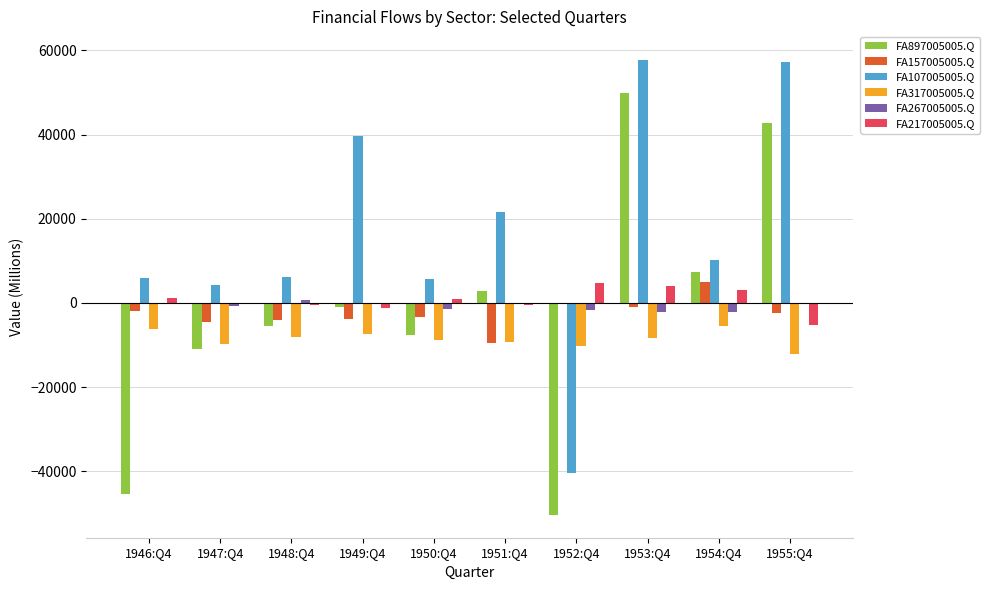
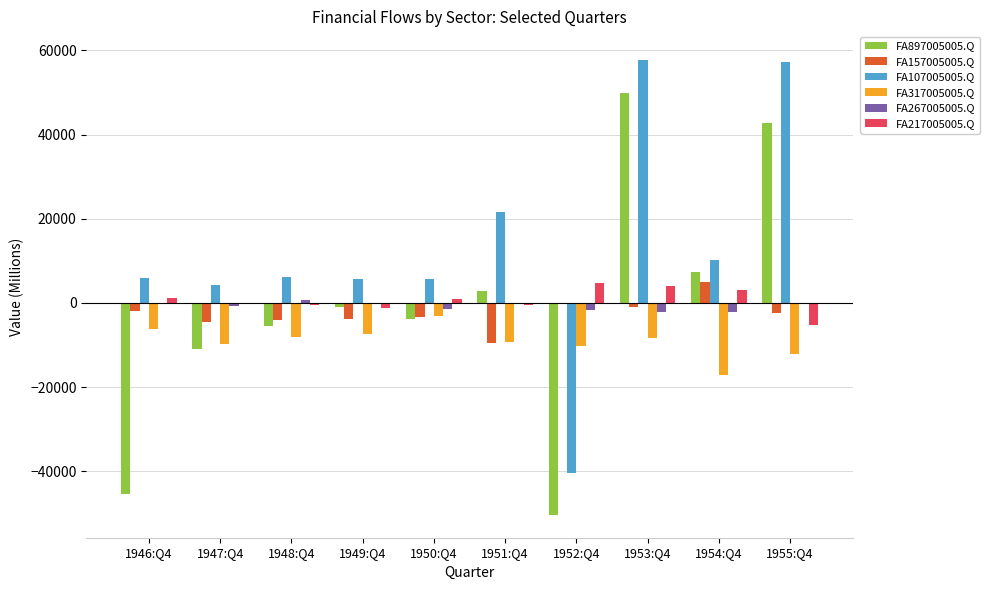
  {
    "FA897005005.Q": {
      "1946:Q4": -45000,
      "1947:Q4": -11000,
      "1948:Q4": -6000,
      "1949:Q4": -1000,
-     "1950:Q4": -8000,
+     "1950:Q4": -4000,
      "1951:Q4": 3000,
      "1952:Q4": -50000,
      "1953:Q4": 50000,
      "1954:Q4": 7000,
      "1955:Q4": 43000
    },
    "FA107005005.Q": {
      "1946:Q4": 6000,
      "1947:Q4": 4000,
      "1948:Q4": 6000,
-     "1949:Q4": 40000,
+     "1949:Q4": 6000,
      "1950:Q4": 6000,
      "1951:Q4": 22000,
      "1952:Q4": -40000,
      "1953:Q4": 58000,
      "1954:Q4": 10000,
      "1955:Q4": 57000
    },
    "FA317005005.Q": {
      "1946:Q4": -6000,
      "1947:Q4": -10000,
      "1948:Q4": -8000,
      "1949:Q4": -7000,
-     "1950:Q4": -9000,
+     "1950:Q4": -3000,
      "1951:Q4": -9000,
      "1952:Q4": -10000,
      "1953:Q4": -8000,
-     "1954:Q4": -6000,
+     "1954:Q4": -17000,
      "1955:Q4": -12000
    },
    "FA267005005.Q": {
      "1947:Q4": -1000,
      "1948:Q4": 1000,
      "1950:Q4": -1000,
      "1952:Q4": -2000,
      "1953:Q4": -2000,
      "1954:Q4": -2000
    }
  }
